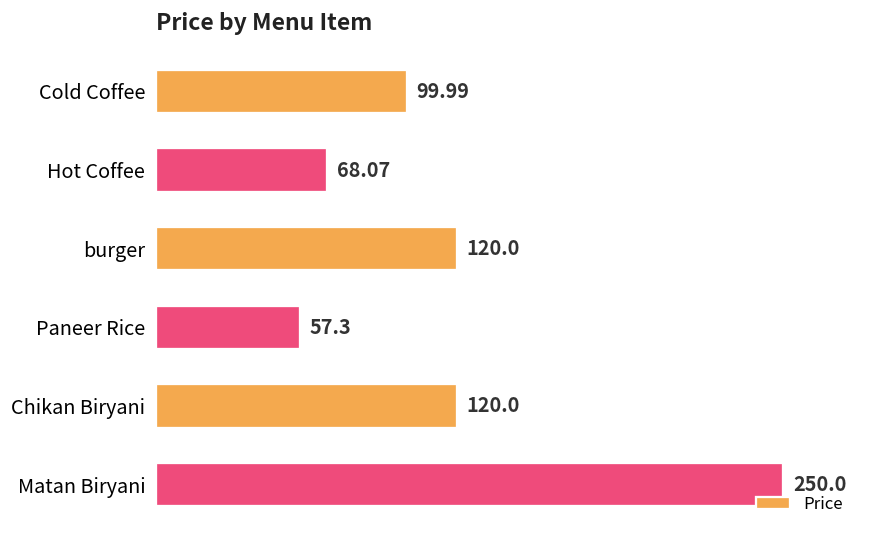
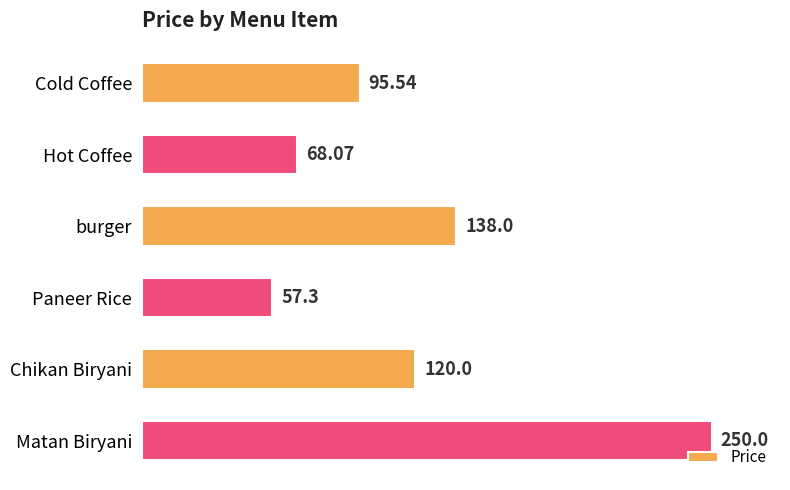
  {
-   "Cold Coffee": 99.99,
+   "Cold Coffee": 95.54,
    "Hot Coffee": 68.07,
-   "burger": 120.0,
+   "burger": 138.0,
    "Paneer Rice": 57.3,
    "Chikan Biryani": 120.0,
    "Matan Biryani": 250.0
  }
